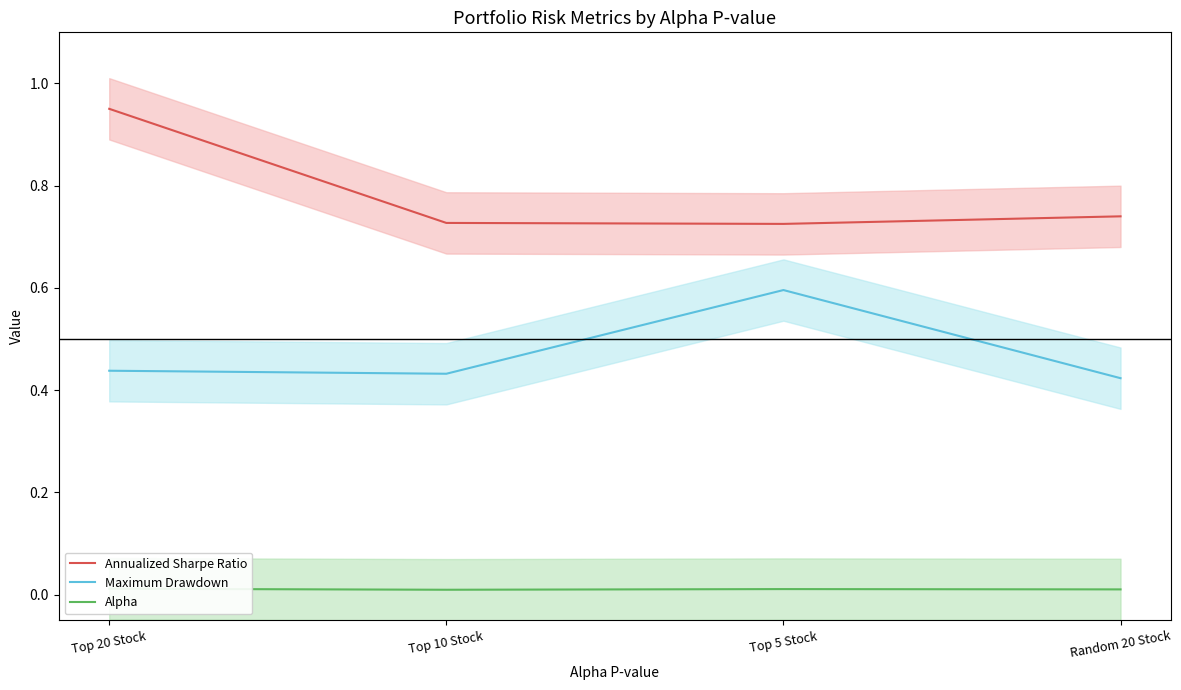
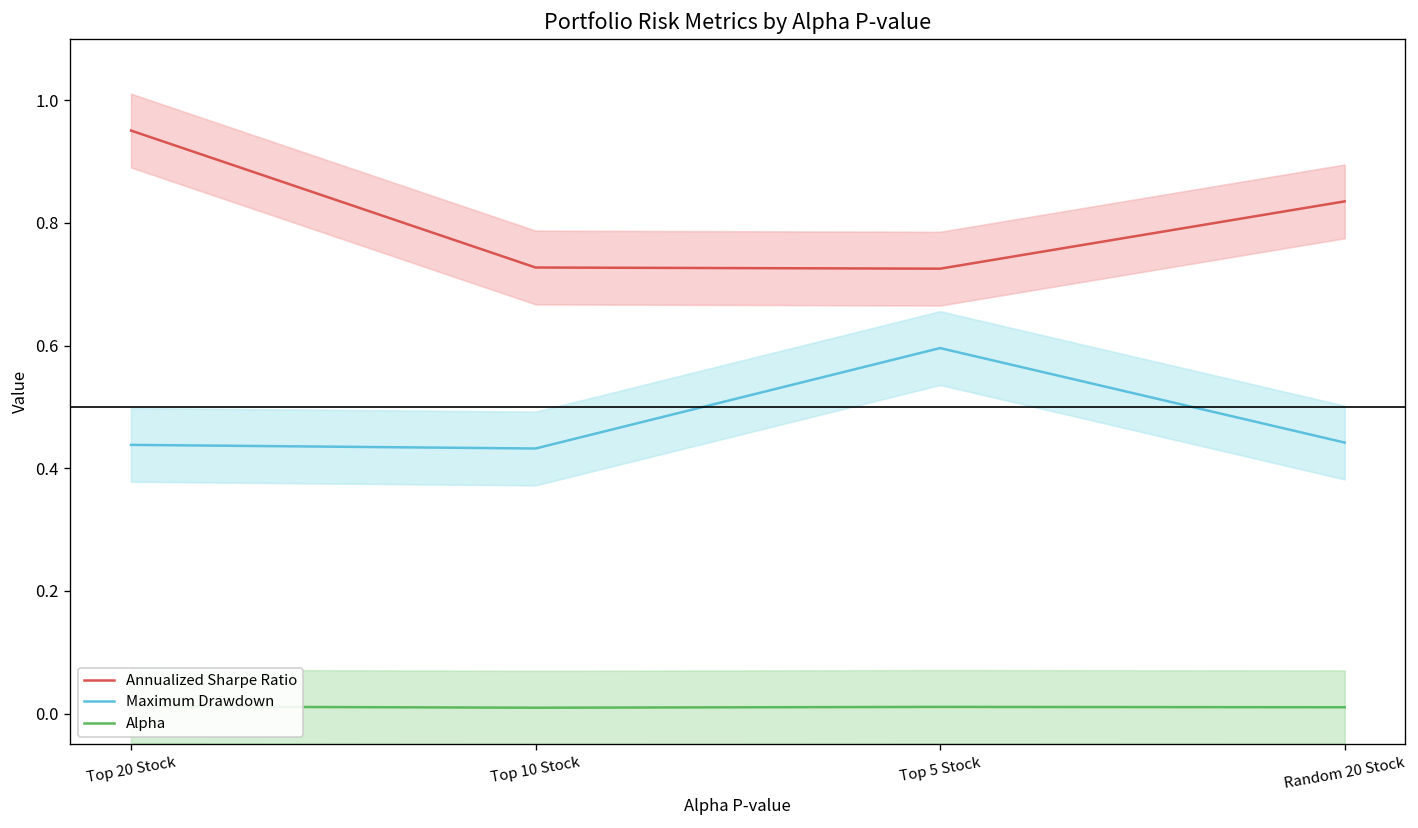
  {
    "Annualized Sharpe Ratio": {
      "Top 20 Stock": 0.95,
      "Top 10 Stock": 0.73,
      "Top 5 Stock": 0.73,
-     "Random 20 Stock": 0.74
+     "Random 20 Stock": 0.84
    },
    "Maximum Drawdown": {
      "Top 20 Stock": 0.44,
      "Top 10 Stock": 0.43,
      "Top 5 Stock": 0.60,
-     "Random 20 Stock": 0.42
+     "Random 20 Stock": 0.44
    },
    "Alpha": {
      "Top 10 Stock": 0.01,
      "Top 5 Stock": 0.01,
      "Random 20 Stock": 0.01
    }
  }
